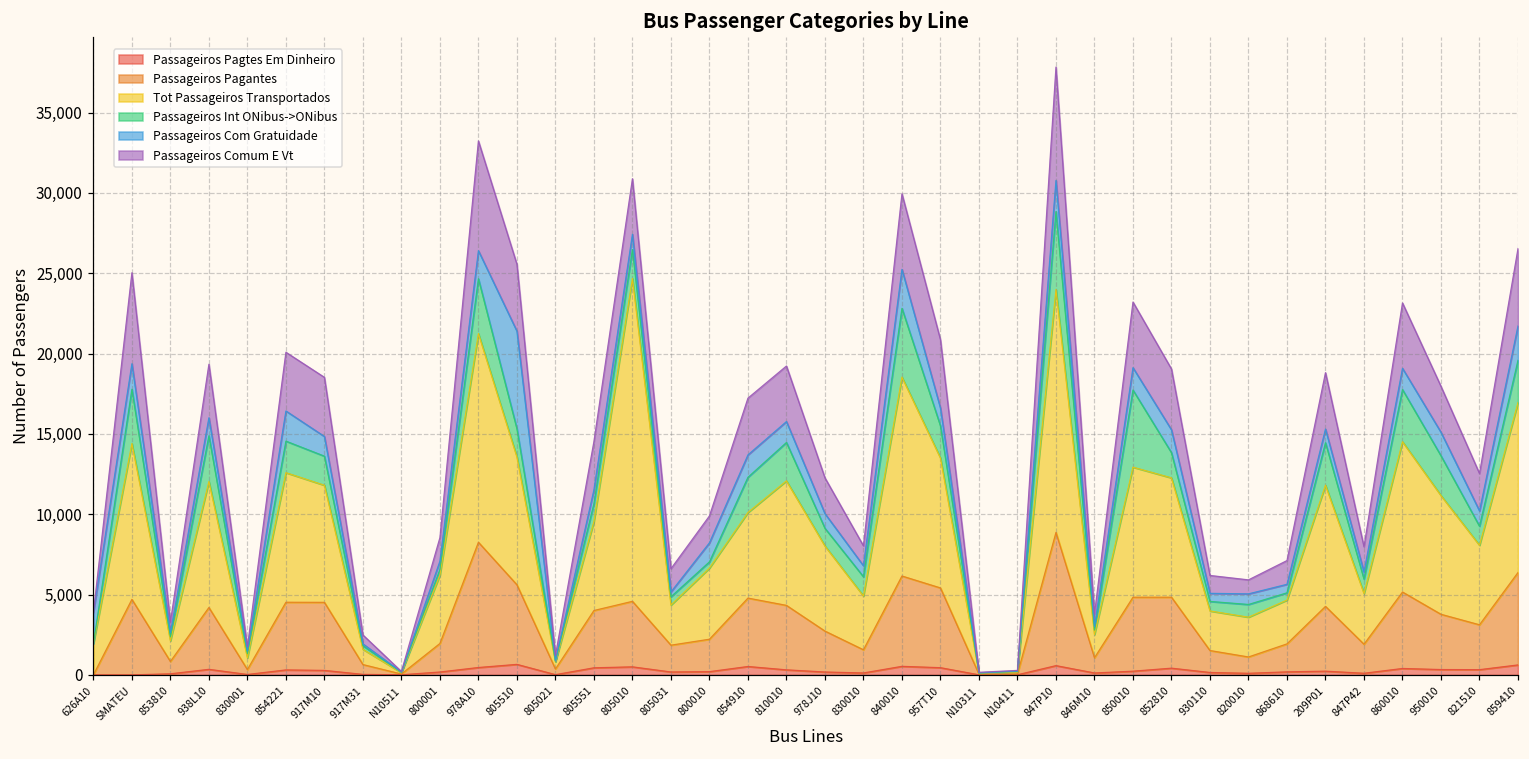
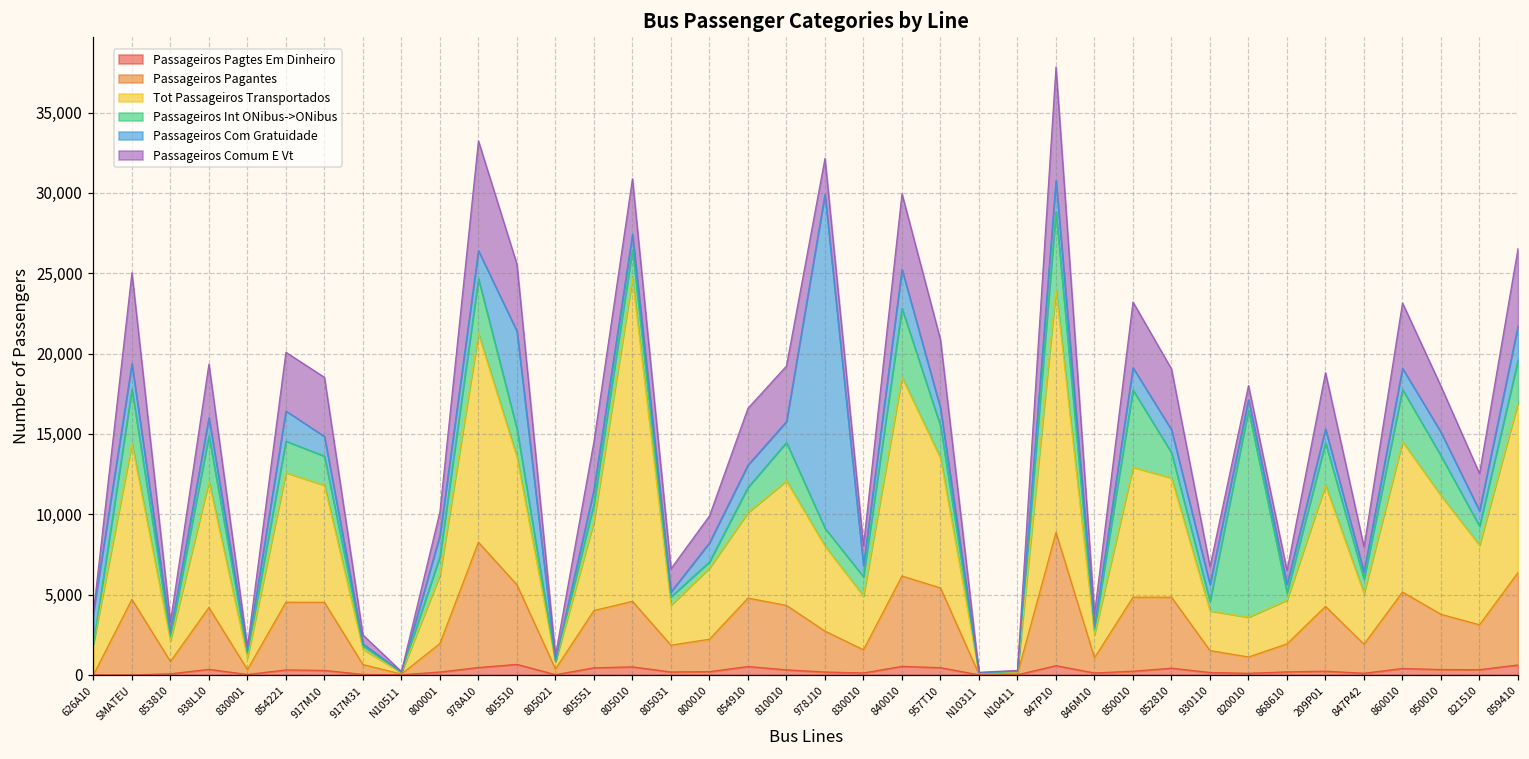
  {
    "Tot Passageiros Transportados": {
      "SMATEU": "9,700",
      "853810": "1,300",
      "938L10": "7,800",
      "830001": "700",
      "854221": "8,100",
      "917M10": "7,300",
      "917M31": "1,000",
      "800001": "4,300",
      "978A10": "13,000",
      "805510": "8,000",
      "805551": "5,500",
      "805010": "20,100",
      "805031": "2,500",
      "800010": "4,400",
      "854910": "5,300",
      "810010": "7,800",
      "978J10": "5,300",
      "830010": "3,300",
      "840010": "12,400",
      "957T10": "8,100",
      "847P10": "15,100",
      "846M10": "1,400",
      "850010": "8,100",
      "852810": "7,400",
      "930110": "2,500",
      "820010": "2,500",
      "868610": "2,700",
      "209P01": "7,500",
      "847P42": "3,200",
      "860010": "9,400",
      "950010": "7,400",
      "821510": "4,900",
      "859410": "10,600"
    },
    "Passageiros Int ONibus->ONibus": {
      "SMATEU": "3,400",
      "853810": "300",
      "938L10": "2,800",
      "854221": "2,000",
      "917M10": "1,800",
-     "800001": "300",
+     "800001": "1,200",
      "978A10": "3,400",
      "805510": "1,800",
      "805551": "1,100",
      "805010": "1,800",
      "805031": "500",
      "800010": "400",
-     "854910": "2,200",
+     "854910": "1,600",
      "810010": "2,400",
      "978J10": "1,100",
      "830010": "1,200",
      "840010": "4,300",
      "957T10": "2,000",
      "847P10": "4,900",
      "846M10": "300",
      "850010": "4,800",
      "852810": "1,600",
      "930110": "600",
-     "820010": "800",
+     "820010": "12,900",
      "868610": "500",
      "209P01": "2,600",
      "847P42": "900",
      "860010": "3,200",
      "950010": "2,500",
      "821510": "1,200",
      "859410": "2,600"
    },
    "Passageiros Com Gratuidade": {
      "SMATEU": "1,600",
      "853810": "300",
      "938L10": "1,100",
      "854221": "1,900",
      "917M10": "1,200",
-     "800001": "500",
+     "800001": "1,300",
      "978A10": "1,700",
      "805510": "6,100",
      "805551": "900",
      "805010": "900",
      "805031": "300",
      "800010": "1,200",
      "854910": "1,400",
      "810010": "1,300",
-     "978J10": "900",
+     "978J10": "20,800",
      "830010": "700",
      "840010": "2,400",
      "957T10": "1,100",
      "847P10": "1,900",
      "846M10": "200",
      "850010": "1,400",
      "852810": "1,400",
-     "930110": "500",
+     "930110": "1,100",
      "820010": "700",
      "868610": "500",
      "209P01": "900",
      "847P42": "400",
      "860010": "1,300",
      "950010": "1,500",
      "821510": "1,000",
      "859410": "2,100"
    },
    "Passageiros Comum E Vt": {
      "SMATEU": "5,700",
      "853810": "700",
      "938L10": "3,300",
      "830001": "300",
      "854221": "3,700",
      "917M10": "3,700",
      "917M31": "600",
      "800001": "1,500",
      "978A10": "6,800",
      "805510": "4,200",
      "805021": "300",
      "805551": "3,000",
      "805010": "3,500",
      "805031": "1,400",
      "800010": "1,700",
      "854910": "3,500",
      "810010": "3,500",
      "978J10": "2,200",
      "830010": "1,200",
      "840010": "4,700",
      "957T10": "4,300",
      "847P10": "7,100",
      "846M10": "800",
      "850010": "4,100",
      "852810": "3,800",
      "930110": "1,100",
      "820010": "900",
-     "868610": "1,500",
+     "868610": "900",
      "209P01": "3,500",
      "847P42": "1,600",
      "860010": "4,100",
      "950010": "2,900",
      "821510": "2,300",
      "859410": "4,800"
    }
  }
